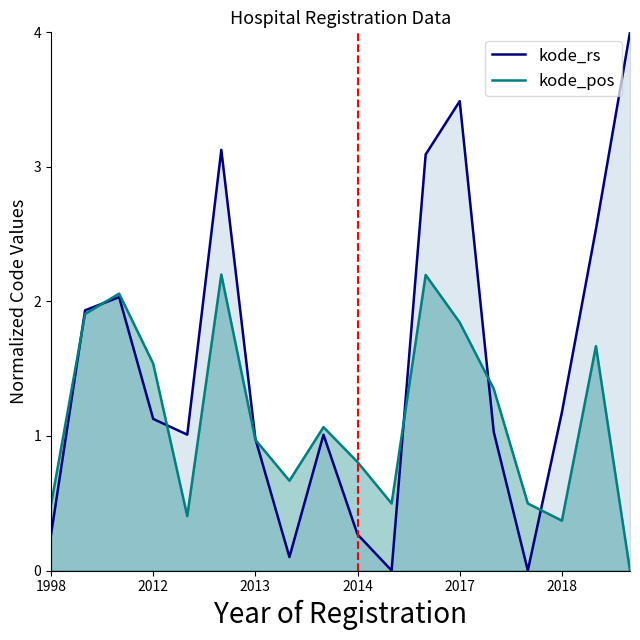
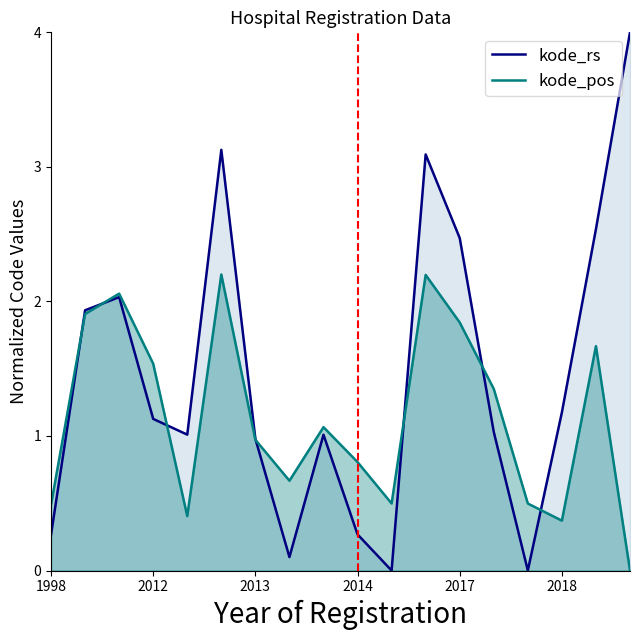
  {
    "kode_rs": {
      "1998": 0.27,
-     "2017": 3.49
+     "2017": 2.47
    },
    "kode_pos": {
      "1998": 0.49,
      "2017": 1.84
    }
  }
